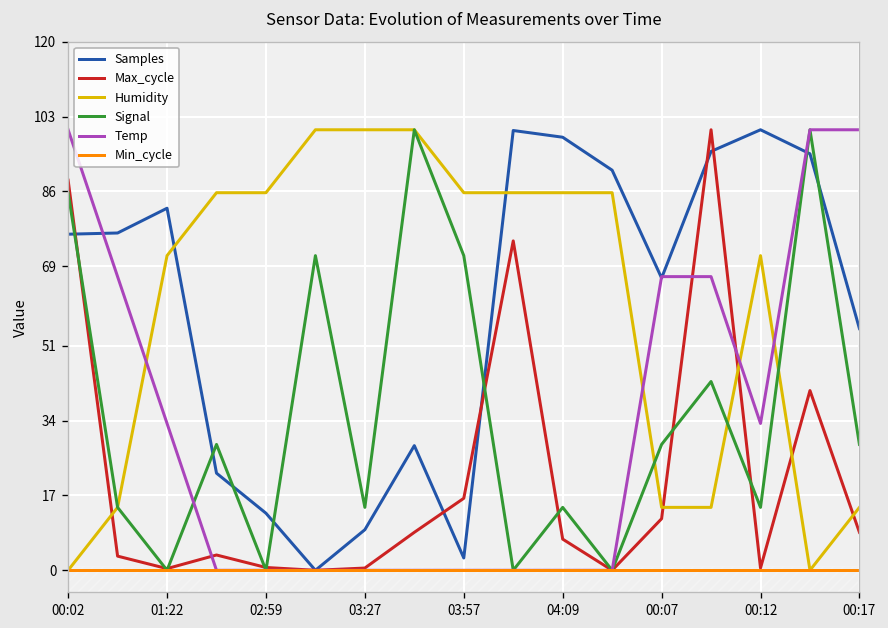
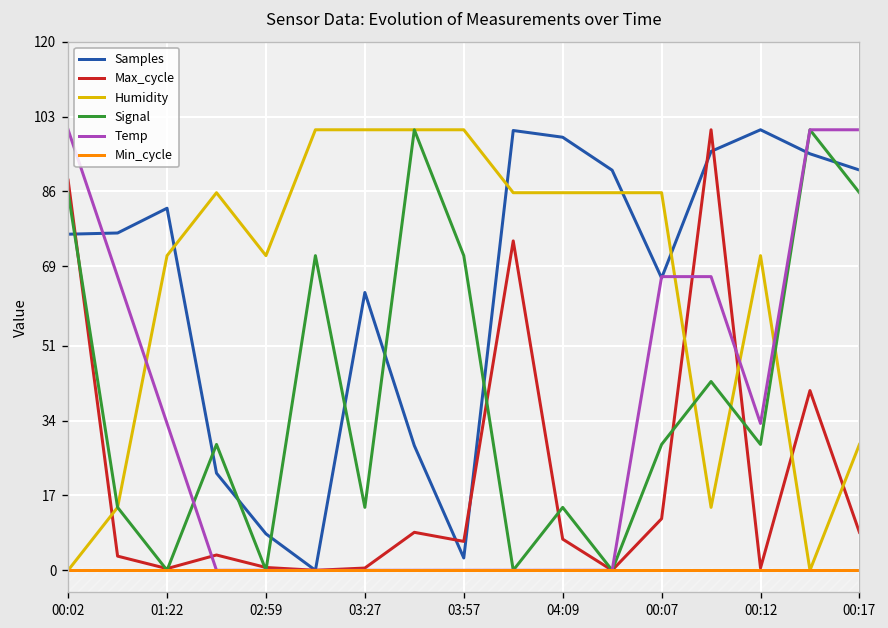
  {
    "Samples": {
      "00:02": 76,
      "01:22": 82,
-     "02:59": 13,
-     "03:27": 9,
+     "02:59": 8,
+     "03:27": 63,
      "03:57": 3,
      "04:09": 98,
      "00:12": 100,
-     "00:17": 55
+     "00:17": 91
    },
    "Max_cycle": {
      "00:02": 89,
-     "03:57": 16,
+     "03:57": 7,
      "04:09": 7,
      "00:07": 12,
      "00:17": 9
    },
    "Humidity": {
      "01:22": 71,
-     "02:59": 86,
+     "02:59": 71,
      "03:27": 100,
-     "03:57": 86,
+     "03:57": 100,
      "04:09": 86,
-     "00:07": 14,
+     "00:07": 86,
      "00:12": 71,
-     "00:17": 14
+     "00:17": 29
    },
    "Signal": {
      "00:02": 86,
      "03:27": 14,
      "03:57": 71,
      "04:09": 14,
      "00:07": 29,
-     "00:12": 14,
-     "00:17": 29
+     "00:12": 29,
+     "00:17": 86
    },
    "Temp": {
      "00:02": 100,
      "01:22": 33,
      "00:12": 33,
      "00:17": 100
    },
    "Min_cycle": {
      "00:07": 0,
      "00:17": 0
    }
  }
